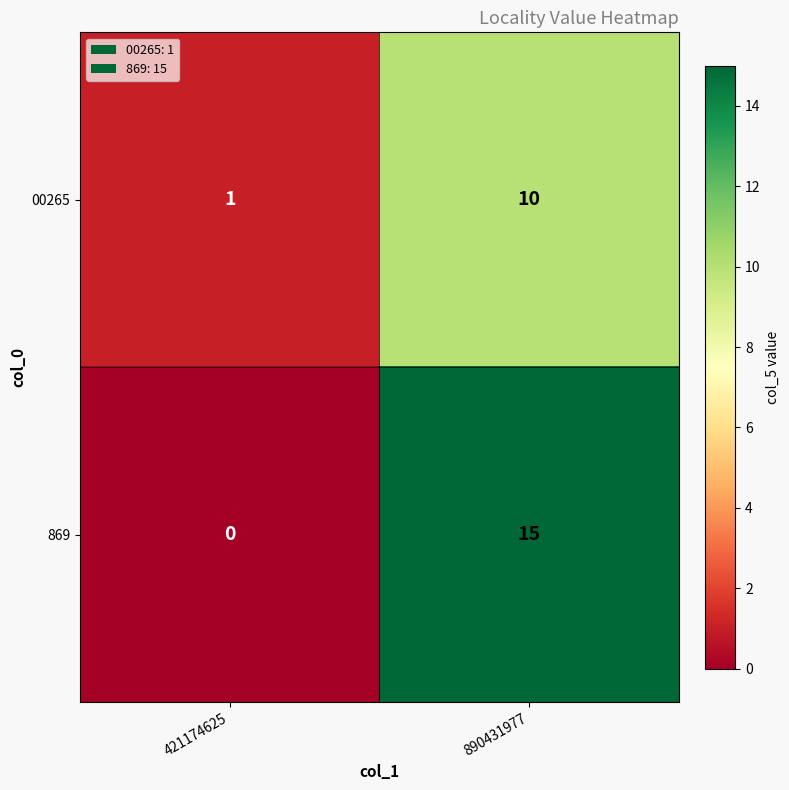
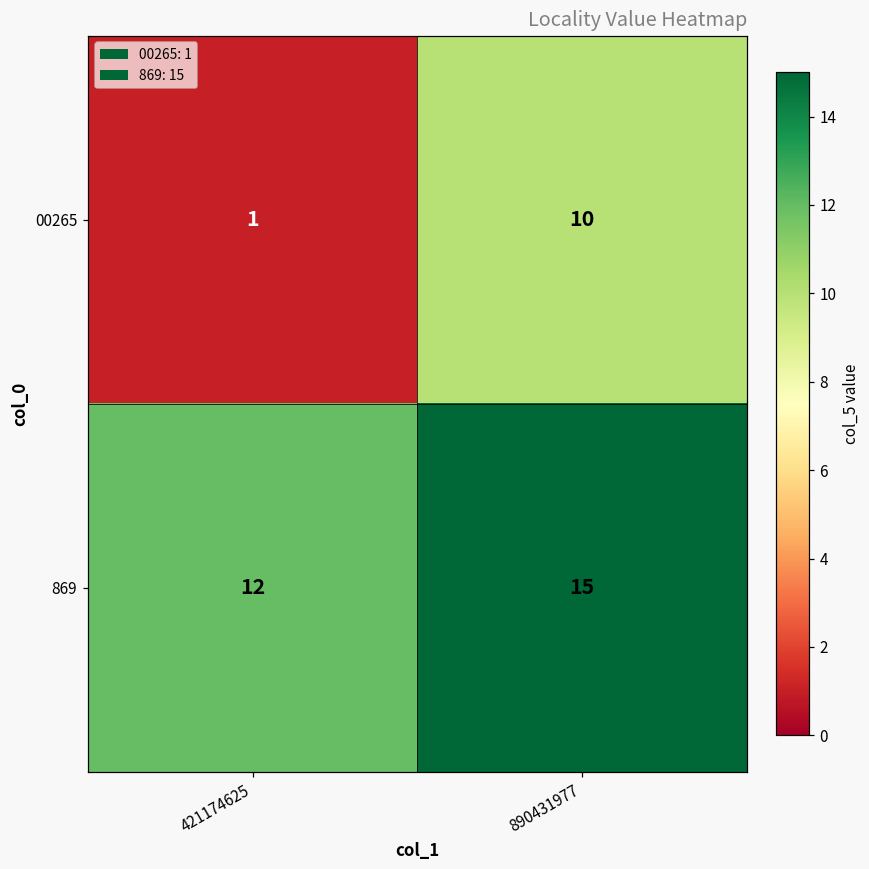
  {
    "00265": {
      "421174625": 1,
      "890431977": 10
    },
    "869": {
-     "421174625": 0,
+     "421174625": 12,
      "890431977": 15
    }
  }
